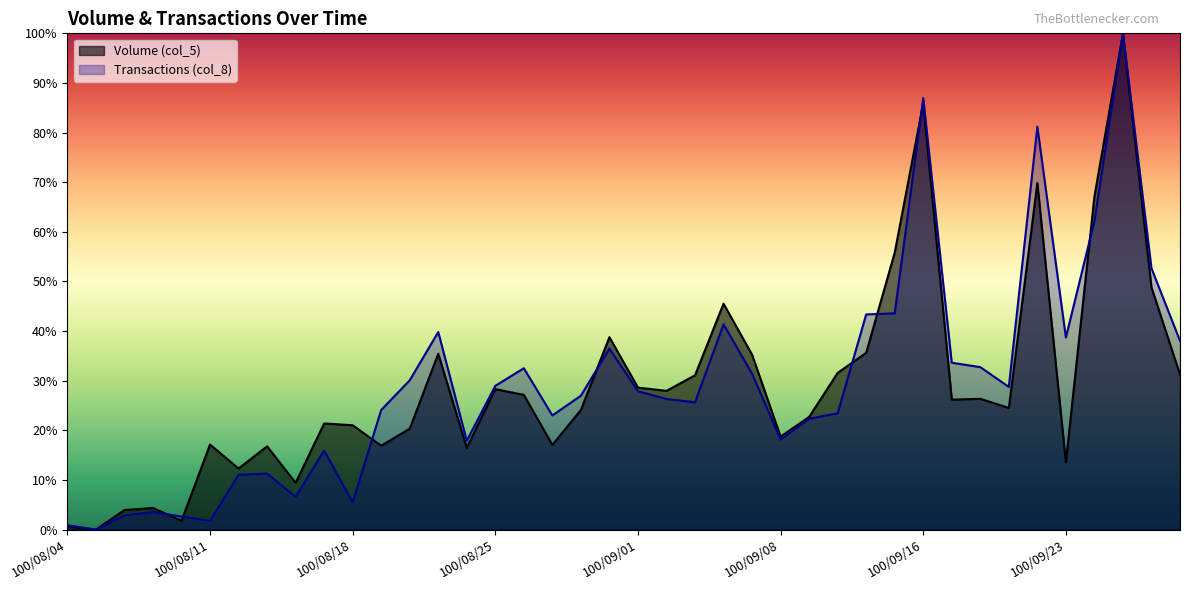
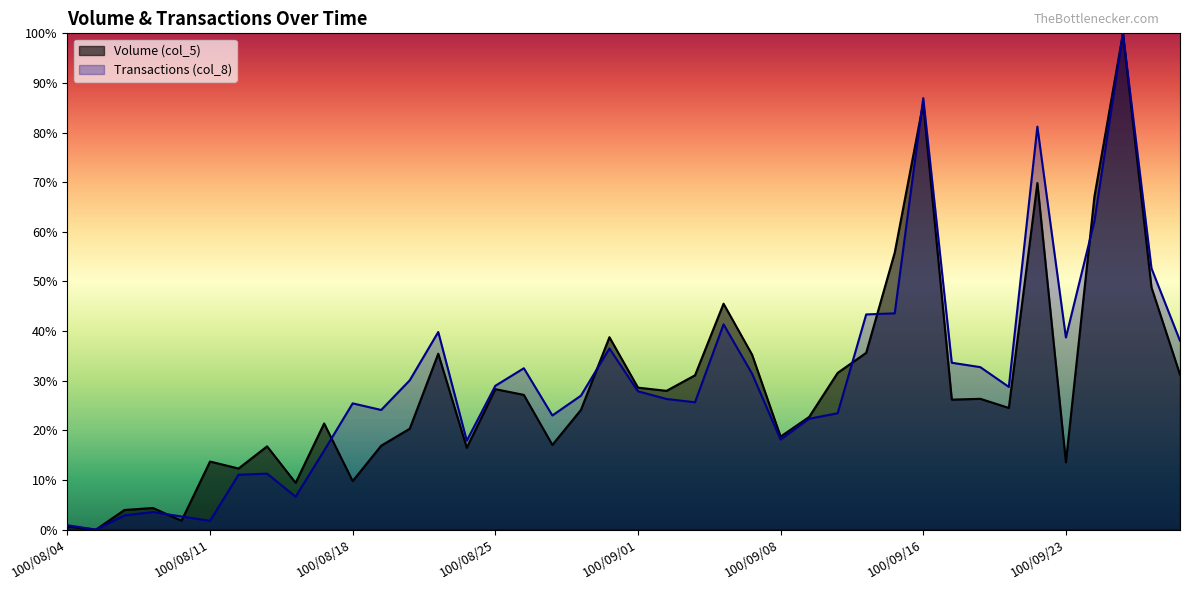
  {
    "Volume (col_5)": {
-     "100/08/11": "17%",
-     "100/08/18": "21%",
+     "100/08/11": "14%",
+     "100/08/18": "10%",
      "100/08/25": "28%",
      "100/09/01": "29%",
      "100/09/08": "19%",
      "100/09/16": "86%",
      "100/09/23": "14%"
    },
    "Transactions (col_8)": {
      "100/08/11": "2%",
-     "100/08/18": "6%",
+     "100/08/18": "25%",
      "100/08/25": "29%",
      "100/09/01": "28%",
      "100/09/08": "18%",
      "100/09/16": "87%",
      "100/09/23": "39%"
    }
  }
